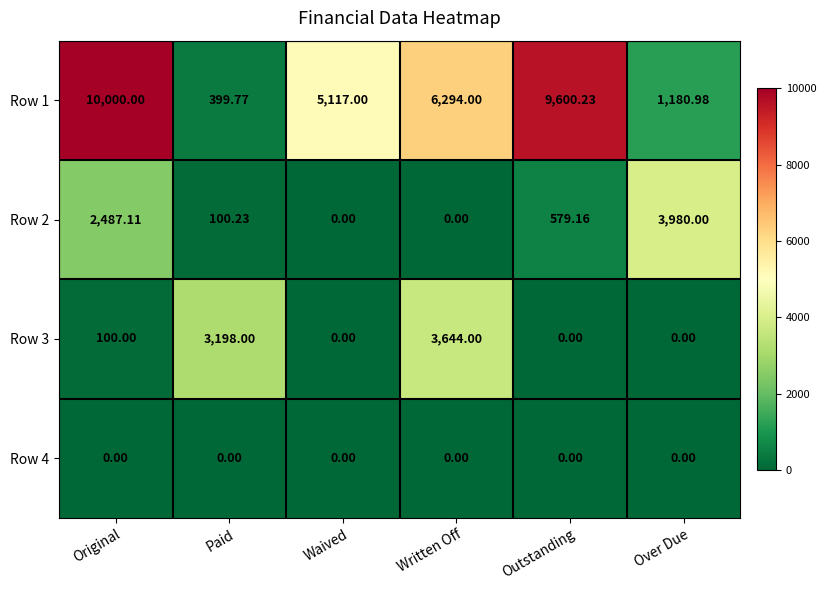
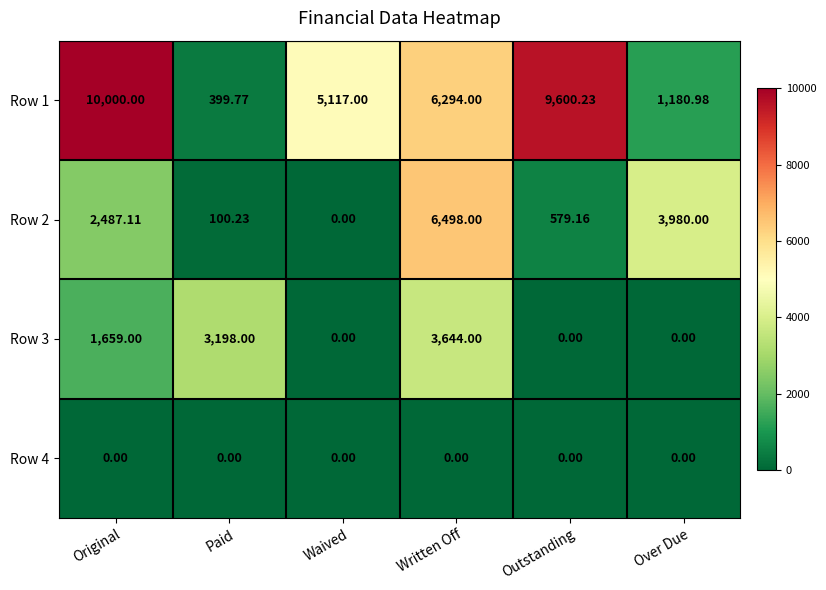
  {
    "Row 1": {
      "Original": "10,000.00",
      "Paid": "399.77",
      "Waived": "5,117.00",
      "Written Off": "6,294.00",
      "Outstanding": "9,600.23",
      "Over Due": "1,180.98"
    },
    "Row 2": {
      "Original": "2,487.11",
      "Paid": "100.23",
      "Waived": "0.00",
-     "Written Off": "0.00",
+     "Written Off": "6,498.00",
      "Outstanding": "579.16",
      "Over Due": "3,980.00"
    },
    "Row 3": {
-     "Original": "100.00",
+     "Original": "1,659.00",
      "Paid": "3,198.00",
      "Waived": "0.00",
      "Written Off": "3,644.00",
      "Outstanding": "0.00",
      "Over Due": "0.00"
    },
    "Row 4": {
      "Original": "0.00",
      "Paid": "0.00",
      "Waived": "0.00",
      "Written Off": "0.00",
      "Outstanding": "0.00",
      "Over Due": "0.00"
    }
  }
